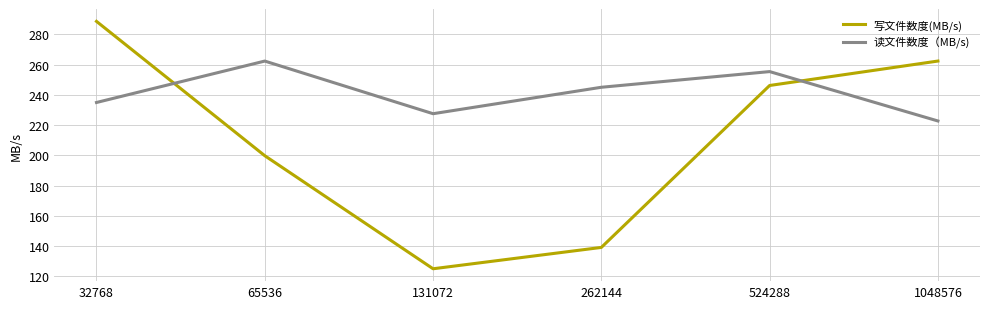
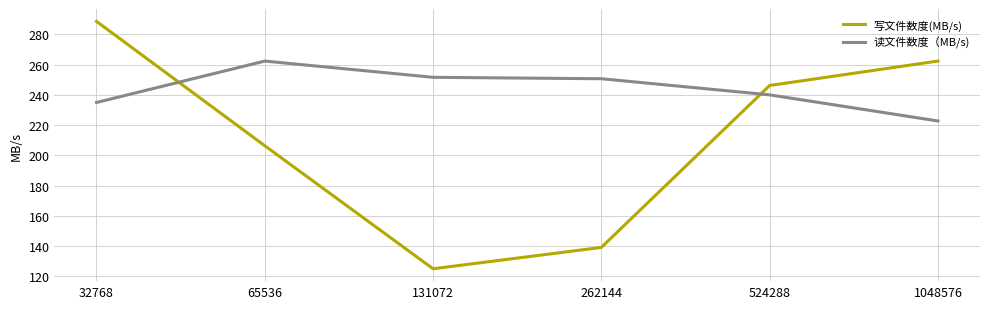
  {
    "写文件数度(MB/s)": {
      "32768": 289,
-     "65536": 200,
+     "65536": 206,
      "131072": 125,
      "262144": 139,
      "524288": 246,
      "1048576": 262
    },
    "读文件数度（MB/s)": {
      "32768": 235,
      "65536": 262,
-     "131072": 227,
-     "262144": 245,
-     "524288": 255,
+     "131072": 252,
+     "262144": 251,
+     "524288": 240,
      "1048576": 223
    }
  }
